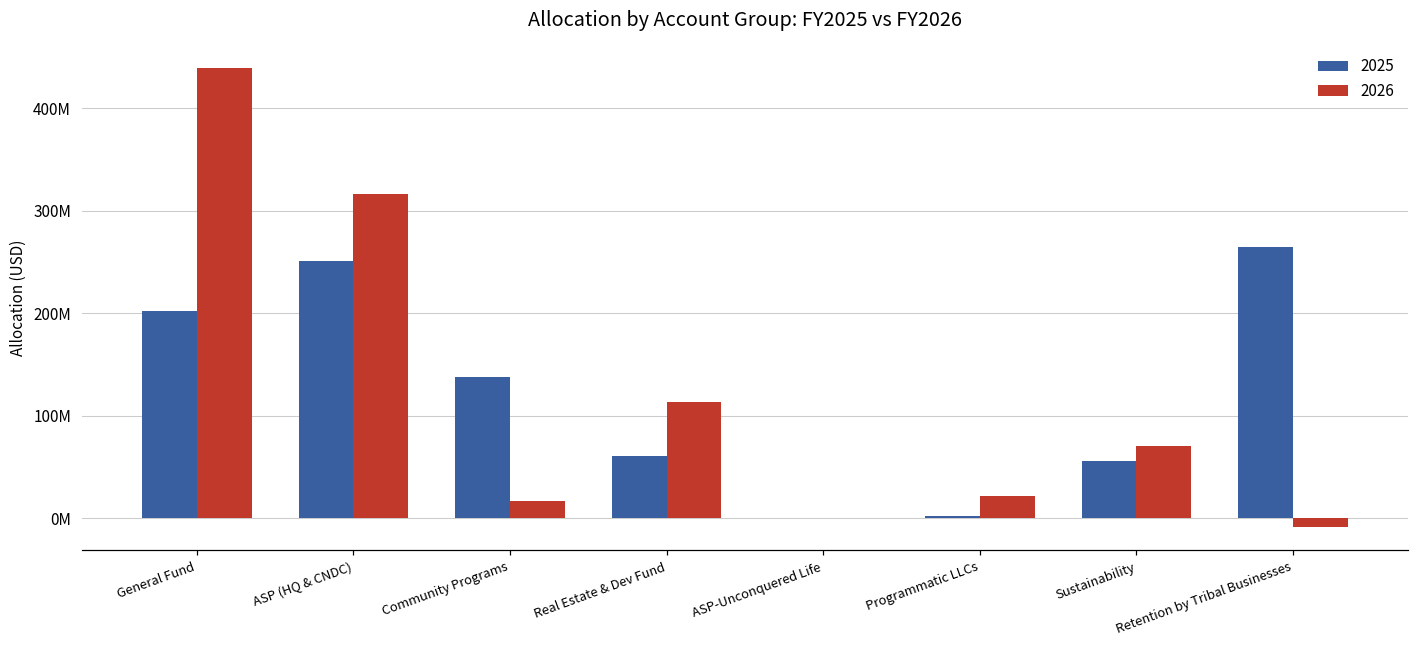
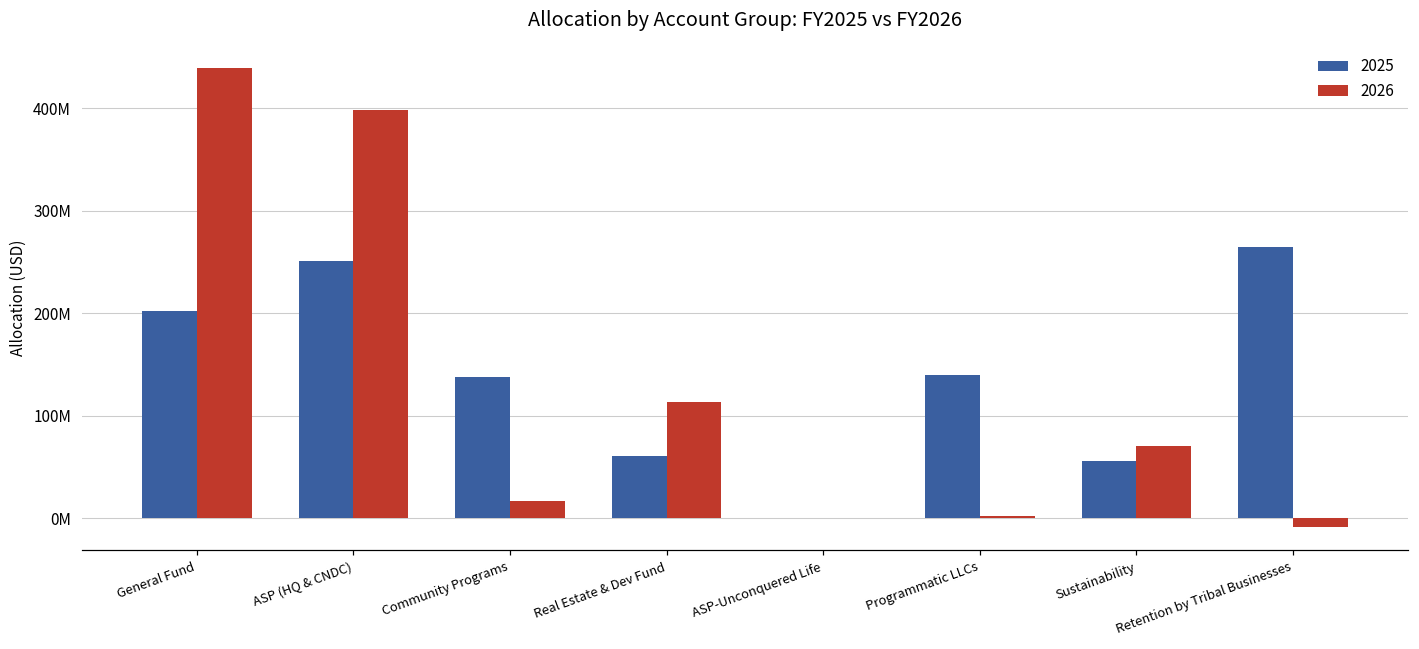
  {
    "2025": {
      "General Fund": 200000000,
      "ASP (HQ & CNDC)": 250000000,
      "Community Programs": 140000000,
      "Real Estate & Dev Fund": 60000000,
      "ASP-Unconquered Life": 0,
-     "Programmatic LLCs": 0,
+     "Programmatic LLCs": 140000000,
      "Sustainability": 60000000,
      "Retention by Tribal Businesses": 260000000
    },
    "2026": {
      "General Fund": 440000000,
-     "ASP (HQ & CNDC)": 320000000,
+     "ASP (HQ & CNDC)": 400000000,
      "Community Programs": 20000000,
      "Real Estate & Dev Fund": 110000000,
      "ASP-Unconquered Life": 0,
-     "Programmatic LLCs": 20000000,
+     "Programmatic LLCs": 0,
      "Sustainability": 70000000,
      "Retention by Tribal Businesses": -10000000
    }
  }
